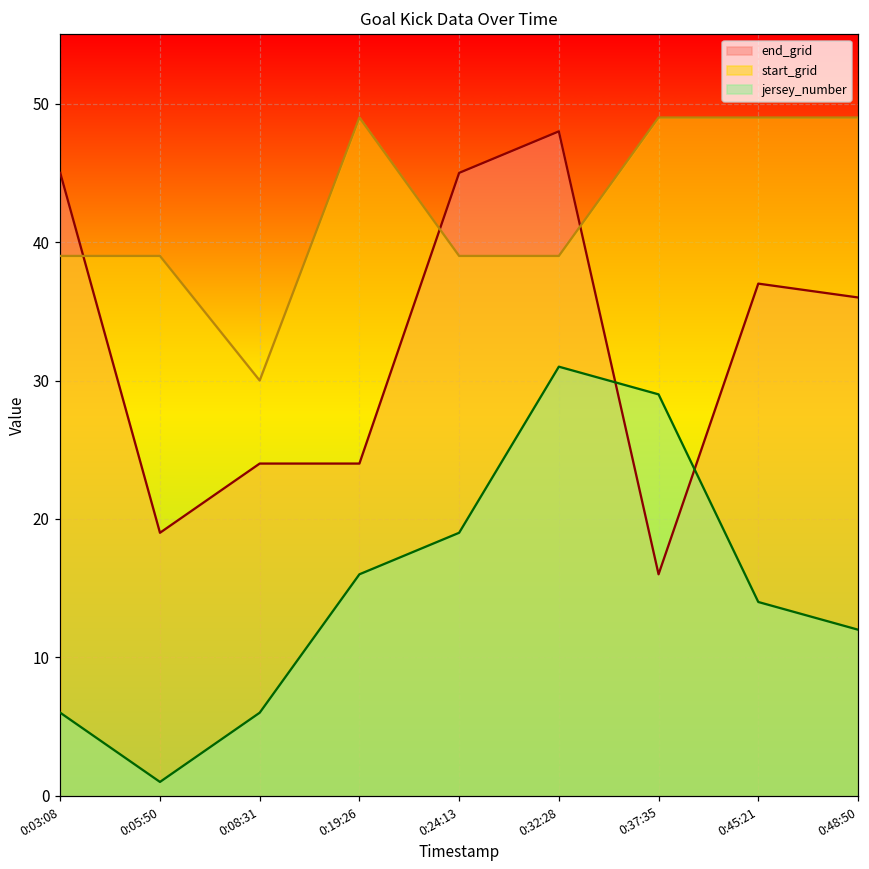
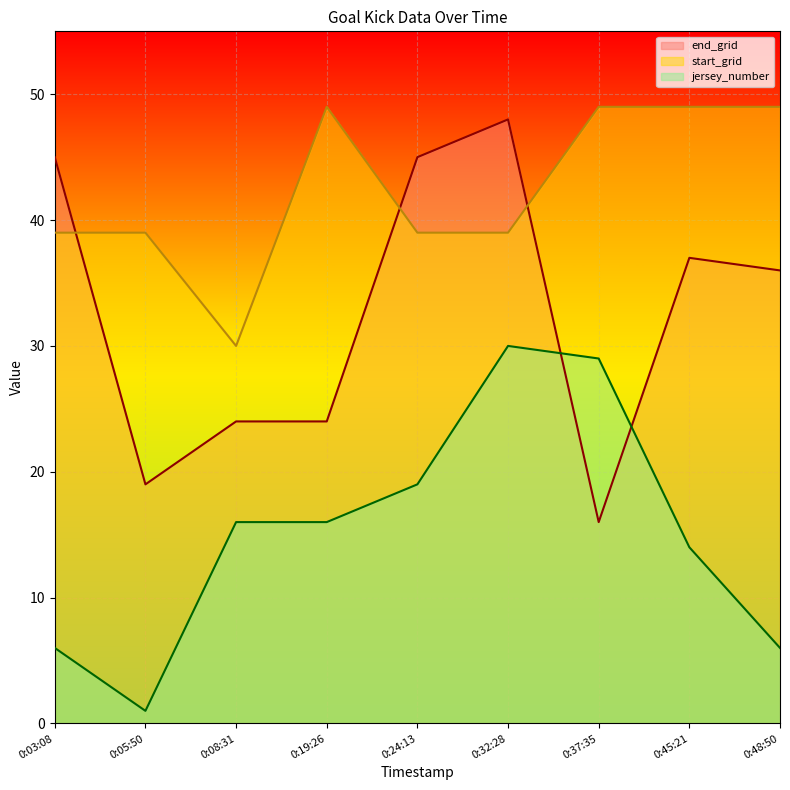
  {
    "end_grid": {
      "0:03:08": 45,
      "0:05:50": 19,
      "0:08:31": 24,
      "0:19:26": 24,
      "0:24:13": 45,
      "0:32:28": 48,
      "0:37:35": 16,
      "0:45:21": 37,
      "0:48:50": 36
    },
    "start_grid": {
      "0:03:08": 39,
      "0:05:50": 39,
      "0:08:31": 30,
      "0:19:26": 49,
      "0:24:13": 39,
      "0:32:28": 39,
      "0:37:35": 49,
      "0:45:21": 49,
      "0:48:50": 49
    },
    "jersey_number": {
      "0:03:08": 6,
      "0:05:50": 1,
-     "0:08:31": 6,
+     "0:08:31": 16,
      "0:19:26": 16,
      "0:24:13": 19,
-     "0:32:28": 31,
+     "0:32:28": 30,
      "0:37:35": 29,
      "0:45:21": 14,
-     "0:48:50": 12
+     "0:48:50": 6
    }
  }
